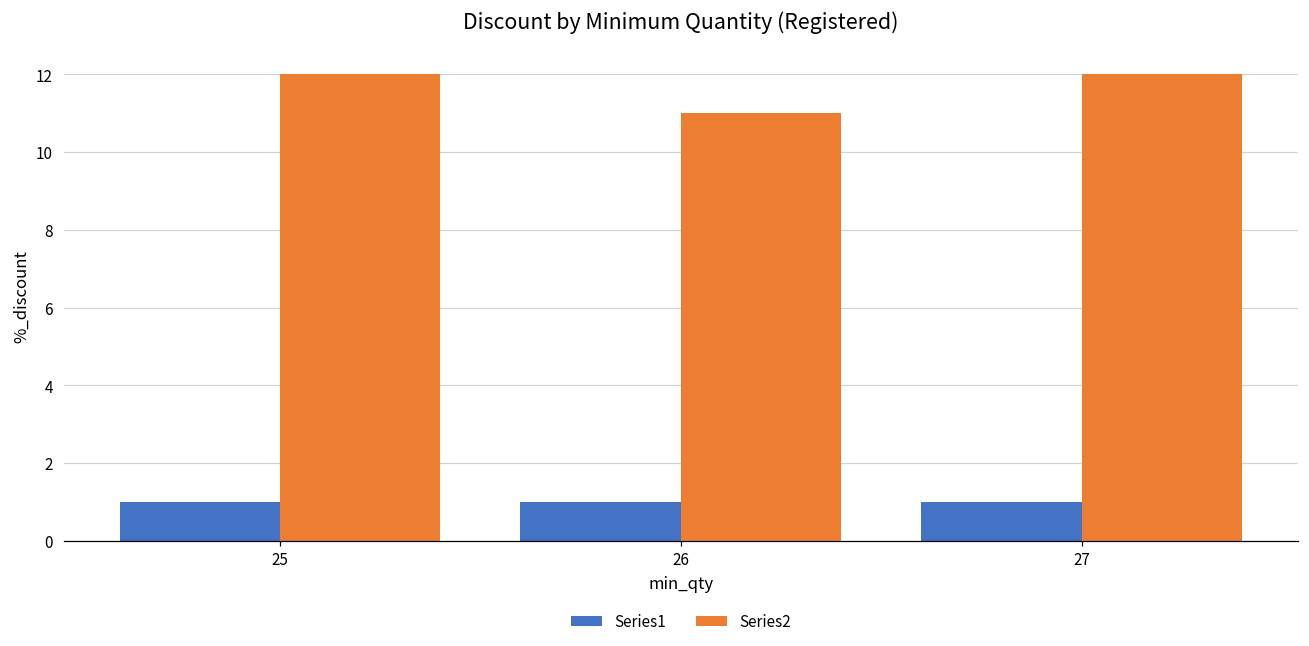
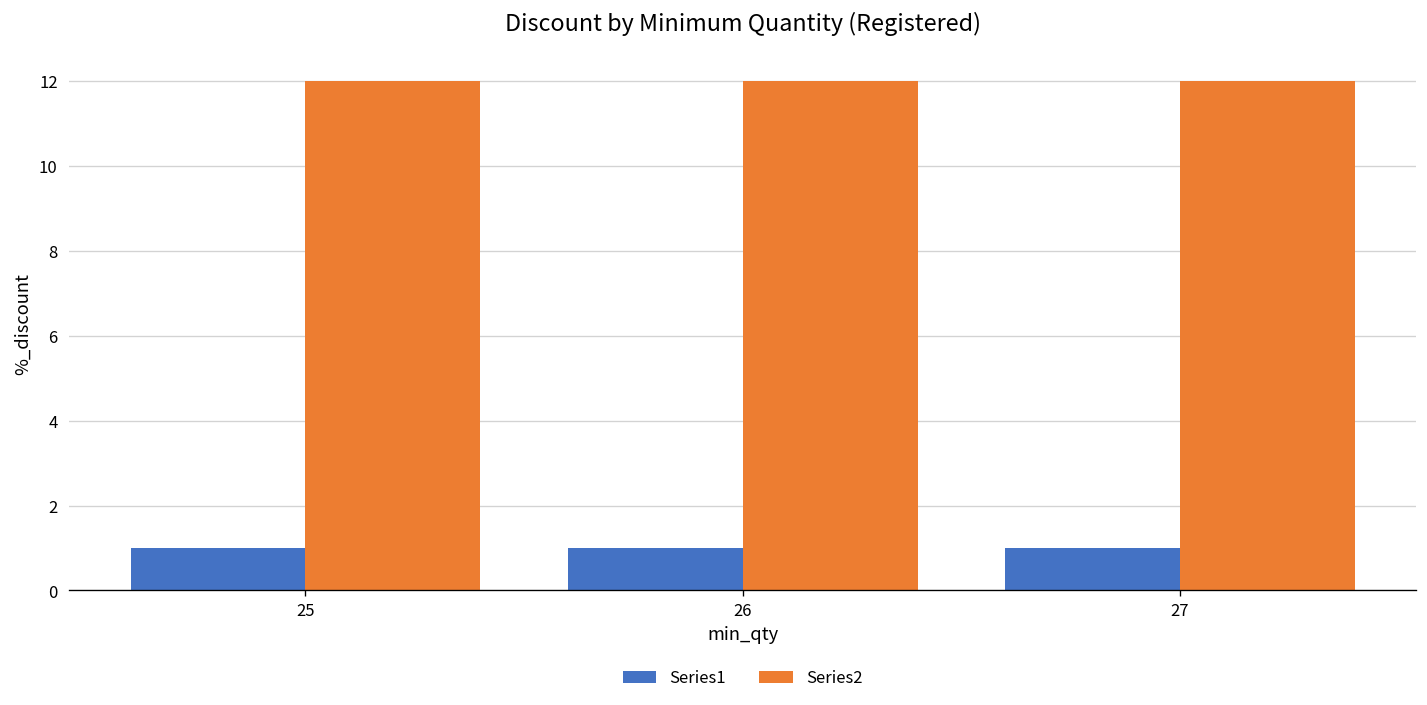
  {
    "Series1": {
      "25": 1,
      "26": 1,
      "27": 1
    },
    "Series2": {
      "25": 12,
-     "26": 11,
+     "26": 12,
      "27": 12
    }
  }
